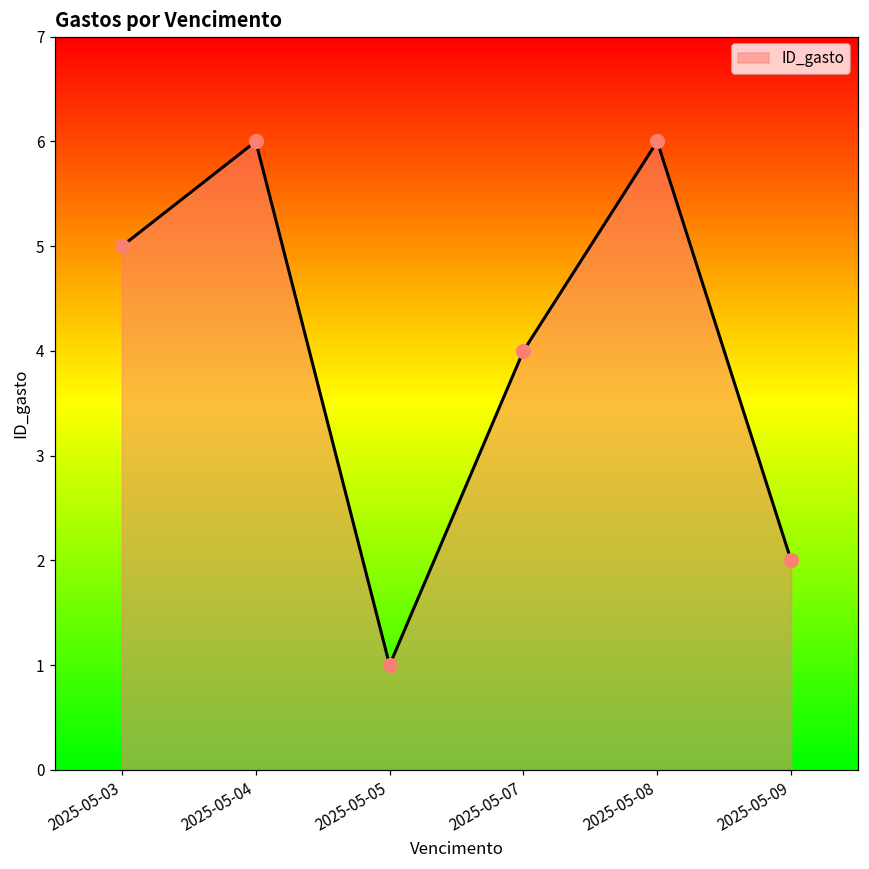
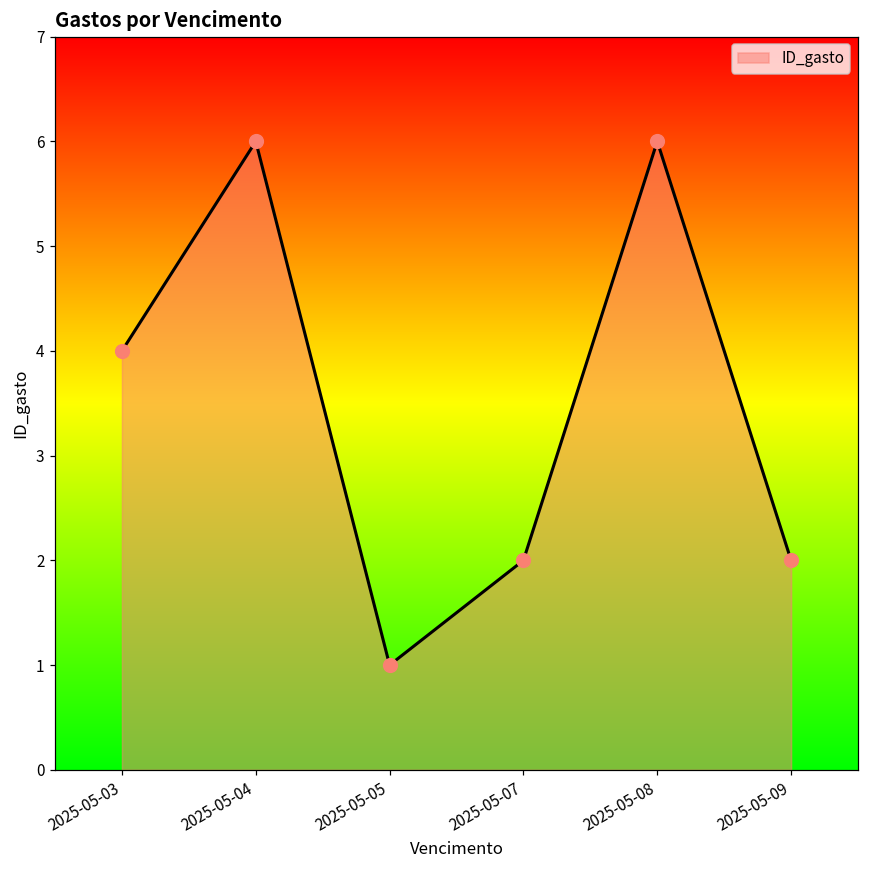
  {
-   "2025-05-03": 5,
+   "2025-05-03": 4,
    "2025-05-04": 6,
    "2025-05-05": 1,
-   "2025-05-07": 4,
+   "2025-05-07": 2,
    "2025-05-08": 6,
    "2025-05-09": 2
  }
